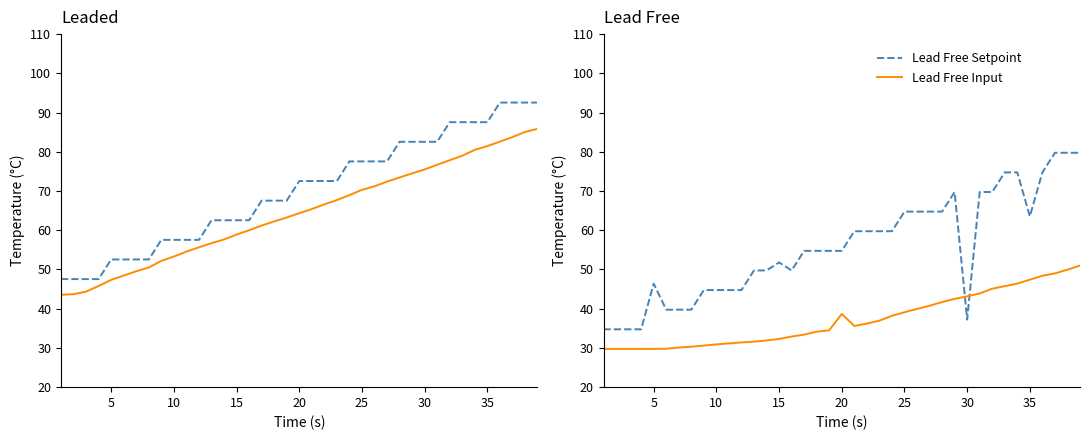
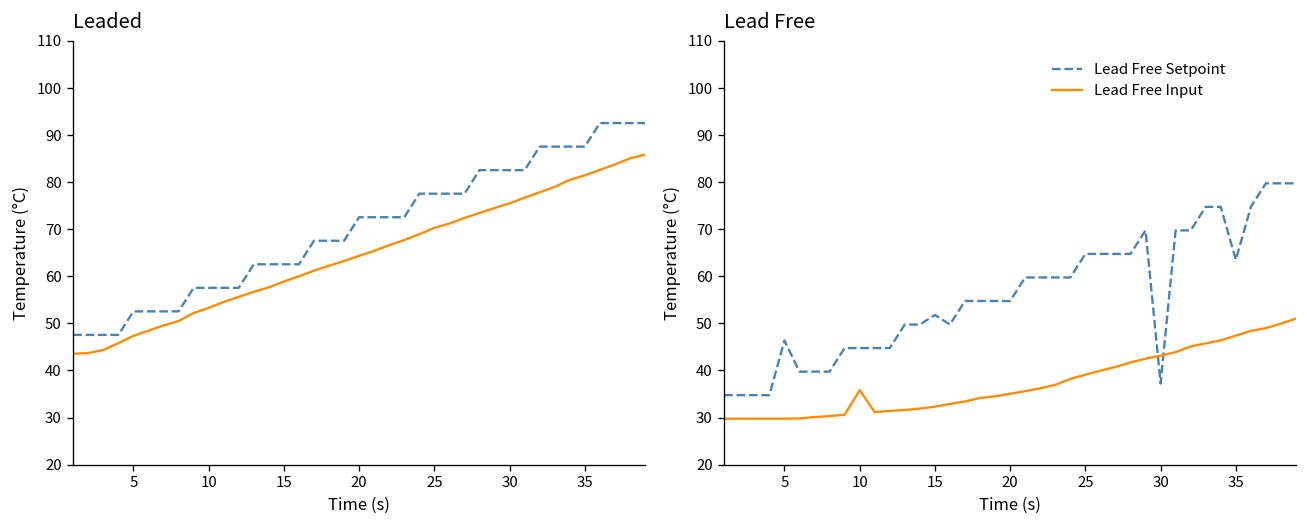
  {
    "Lead Free": {
      "Lead Free Setpoint": {
        "5": 46,
        "10": 45,
        "15": 52,
        "20": 55,
        "25": 65,
        "30": 37,
        "35": 64
      },
      "Lead Free Input": {
        "5": 30,
-       "10": 31,
+       "10": 36,
        "15": 32,
-       "20": 39,
+       "20": 35,
        "25": 39,
        "30": 43,
        "35": 47
      }
    }
  }
